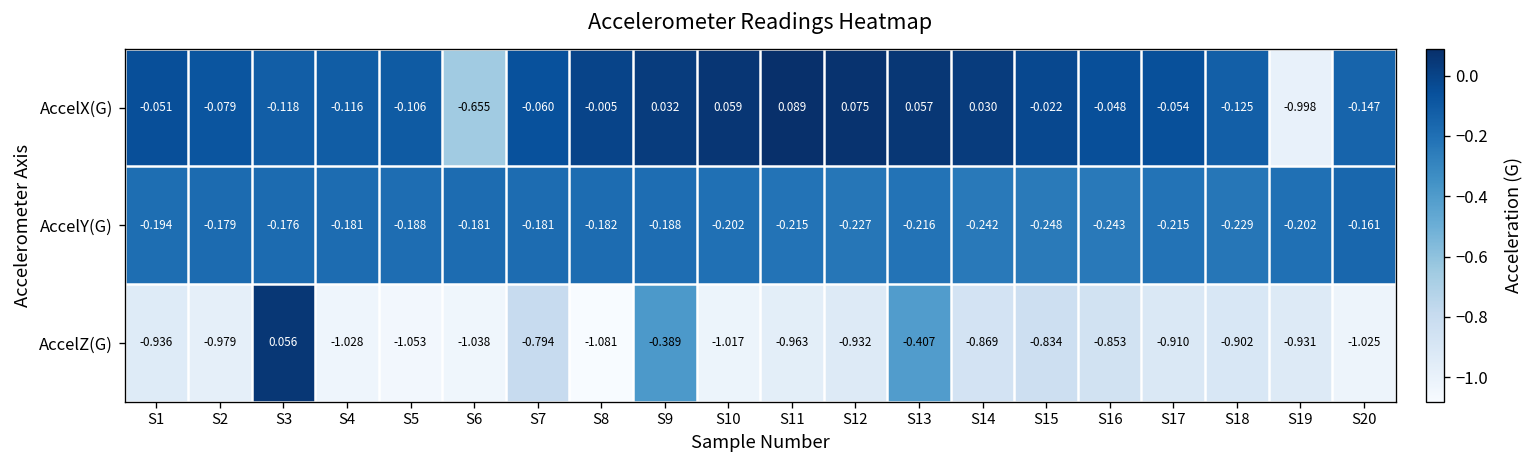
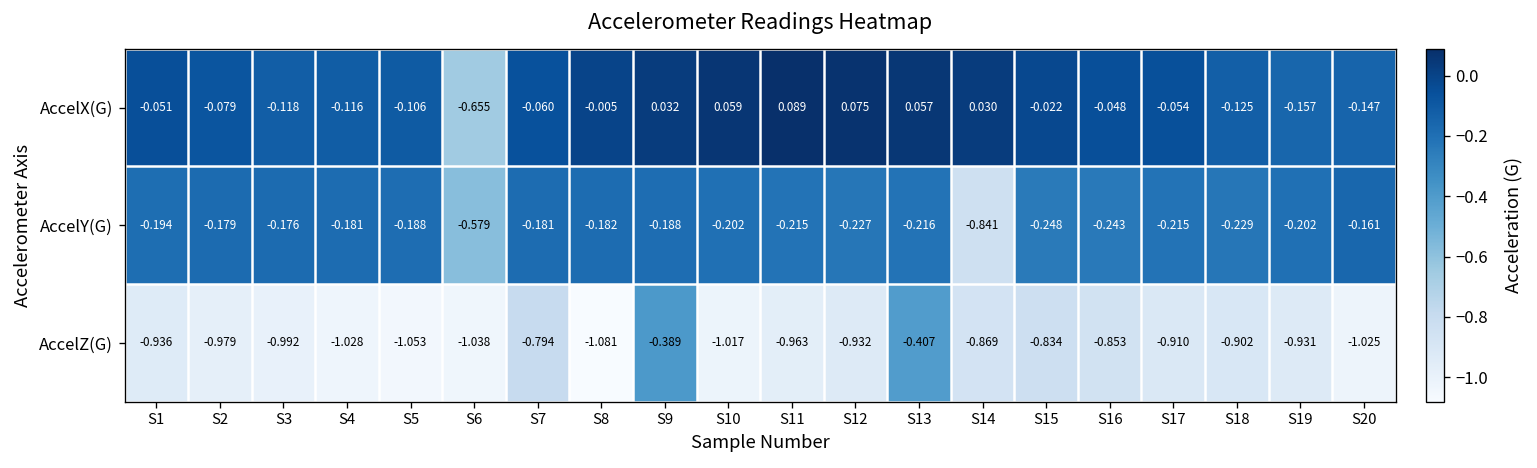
  {
    "AccelX(G)": {
      "S1": -0.051,
      "S2": -0.079,
      "S3": -0.118,
      "S4": -0.116,
      "S5": -0.106,
      "S6": -0.655,
      "S7": -0.060,
      "S8": -0.005,
      "S9": 0.032,
      "S10": 0.059,
      "S11": 0.089,
      "S12": 0.075,
      "S13": 0.057,
      "S14": 0.030,
      "S15": -0.022,
      "S16": -0.048,
      "S17": -0.054,
      "S18": -0.125,
-     "S19": -0.998,
+     "S19": -0.157,
      "S20": -0.147
    },
    "AccelY(G)": {
      "S1": -0.194,
      "S2": -0.179,
      "S3": -0.176,
      "S4": -0.181,
      "S5": -0.188,
-     "S6": -0.181,
+     "S6": -0.579,
      "S7": -0.181,
      "S8": -0.182,
      "S9": -0.188,
      "S10": -0.202,
      "S11": -0.215,
      "S12": -0.227,
      "S13": -0.216,
-     "S14": -0.242,
+     "S14": -0.841,
      "S15": -0.248,
      "S16": -0.243,
      "S17": -0.215,
      "S18": -0.229,
      "S19": -0.202,
      "S20": -0.161
    },
    "AccelZ(G)": {
      "S1": -0.936,
      "S2": -0.979,
-     "S3": 0.056,
+     "S3": -0.992,
      "S4": -1.028,
      "S5": -1.053,
      "S6": -1.038,
      "S7": -0.794,
      "S8": -1.081,
      "S9": -0.389,
      "S10": -1.017,
      "S11": -0.963,
      "S12": -0.932,
      "S13": -0.407,
      "S14": -0.869,
      "S15": -0.834,
      "S16": -0.853,
      "S17": -0.910,
      "S18": -0.902,
      "S19": -0.931,
      "S20": -1.025
    }
  }
